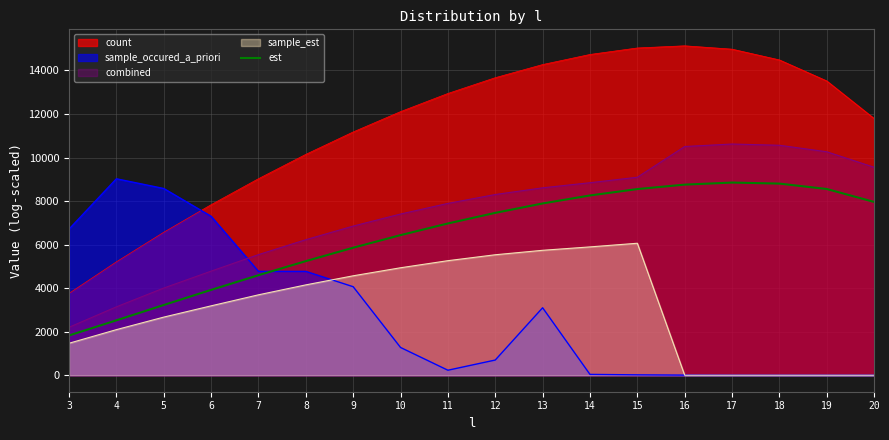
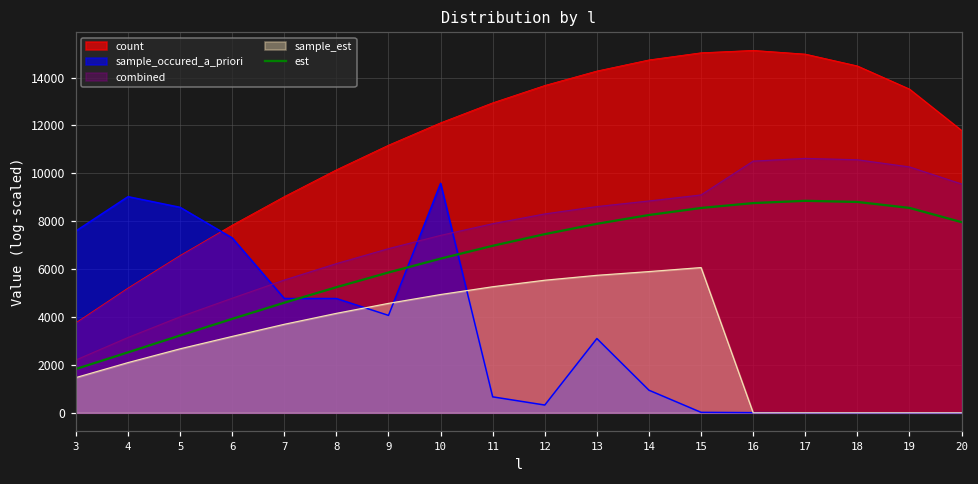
  {
    "count": {
      "3": 3800,
      "4": 5200,
      "5": 6600,
      "6": 7800,
      "7": 9000,
      "8": 10100,
      "9": 11200,
      "10": 12100,
      "11": 12900,
      "12": 13700,
      "13": 14300,
      "14": 14700,
      "15": 15000,
      "16": 15100,
      "17": 15000,
      "18": 14500,
      "19": 13500,
      "20": 11800
    },
    "sample_occured_a_priori": {
-     "3": 6700,
+     "3": 7600,
      "4": 9000,
      "5": 8600,
      "6": 7300,
      "7": 4800,
      "8": 4800,
      "9": 4100,
-     "10": 1300,
-     "11": 200,
-     "12": 700,
+     "10": 9600,
+     "11": 700,
+     "12": 300,
      "13": 3100,
-     "14": 0,
+     "14": 900,
      "15": 0
    },
    "combined": {
      "3": 2200,
      "4": 3100,
      "5": 4000,
      "6": 4800,
      "7": 5500,
      "8": 6200,
      "9": 6900,
      "10": 7400,
      "11": 7900,
      "12": 8300,
      "13": 8600,
      "14": 8800,
      "15": 9100,
      "16": 10500,
      "17": 10600,
      "18": 10600,
      "19": 10300,
      "20": 9600
    },
    "sample_est": {
      "3": 1500,
      "4": 2100,
      "5": 2700,
      "6": 3200,
      "7": 3700,
      "8": 4200,
      "9": 4600,
      "10": 4900,
      "11": 5300,
      "12": 5500,
      "13": 5700,
      "14": 5900,
      "15": 6100
    },
    "est": {
      "3": 1800,
      "4": 2500,
      "5": 3200,
      "6": 3900,
      "7": 4600,
      "8": 5200,
      "9": 5900,
      "10": 6400,
      "11": 7000,
      "12": 7500,
      "13": 7900,
      "14": 8300,
      "15": 8600,
      "16": 8800,
      "17": 8900,
      "18": 8800,
      "19": 8600,
      "20": 8000
    }
  }
